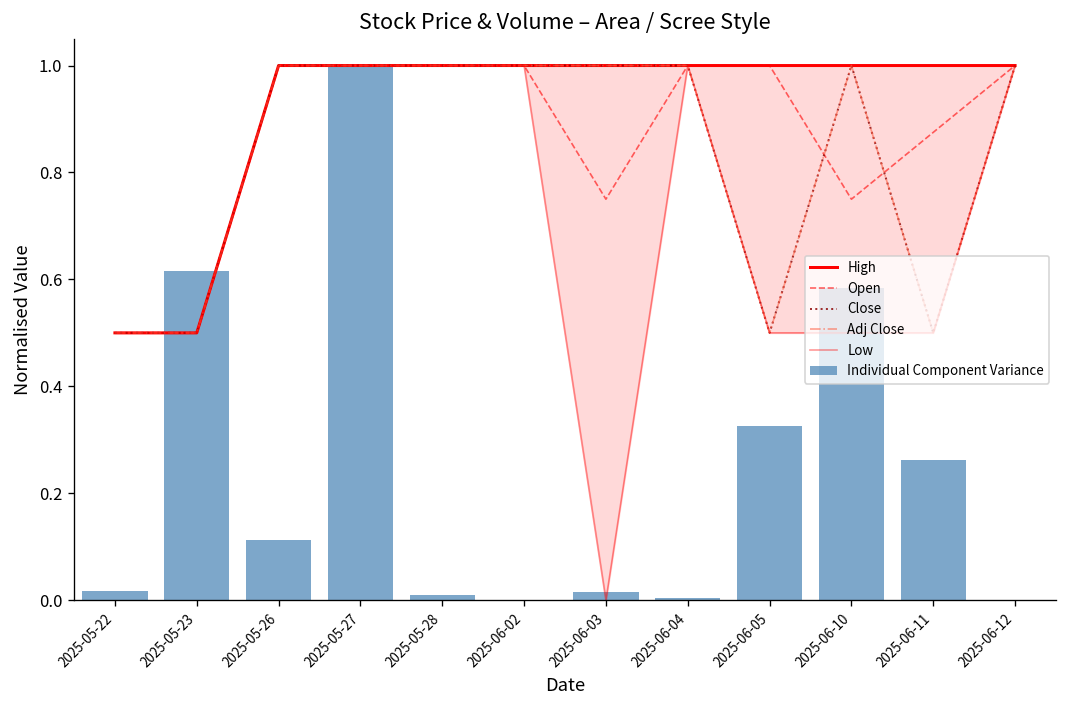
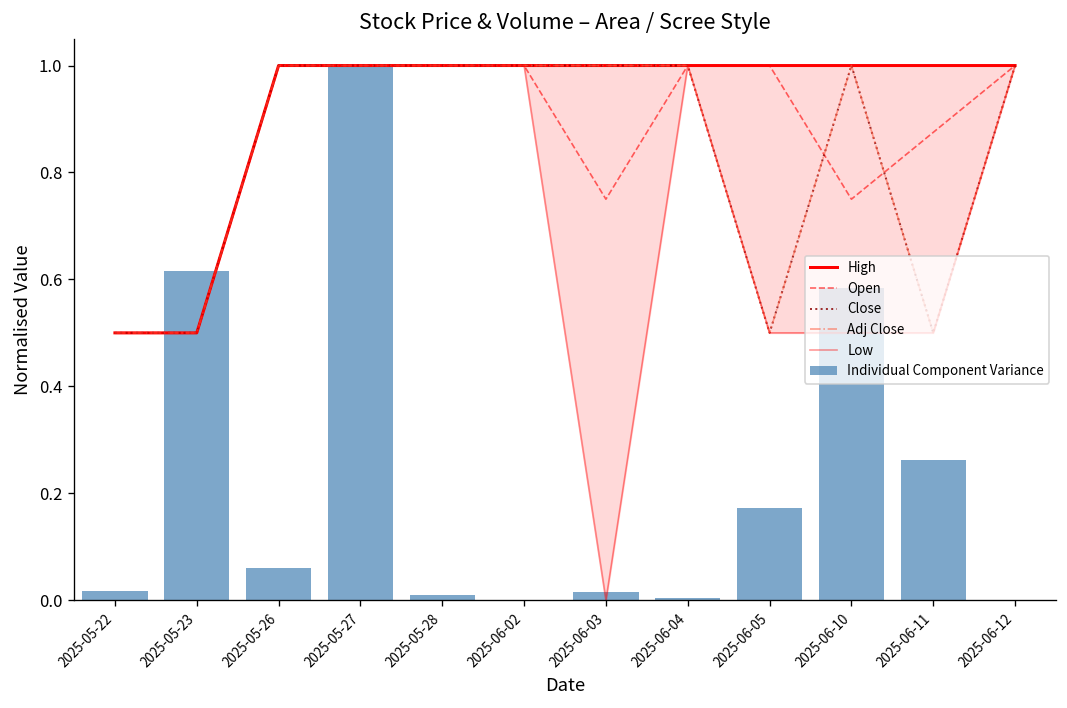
  {
    "Individual Component Variance": {
      "2025-05-22": 0.02,
      "2025-05-23": 0.62,
-     "2025-05-26": 0.11,
+     "2025-05-26": 0.06,
      "2025-05-27": 1.00,
      "2025-05-28": 0.01,
      "2025-06-03": 0.02,
-     "2025-06-05": 0.33,
+     "2025-06-05": 0.17,
      "2025-06-11": 0.26
    }
  }
